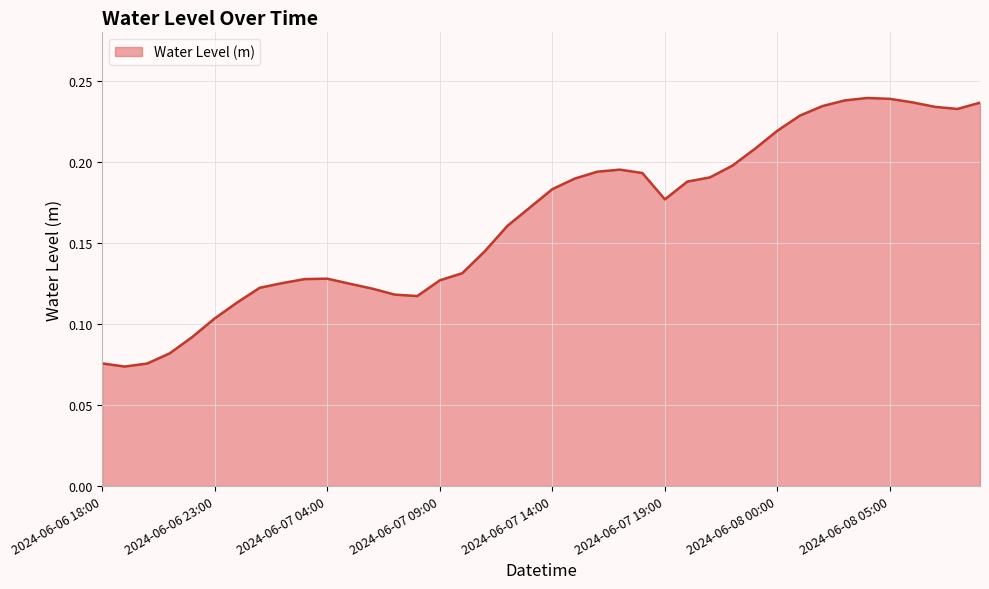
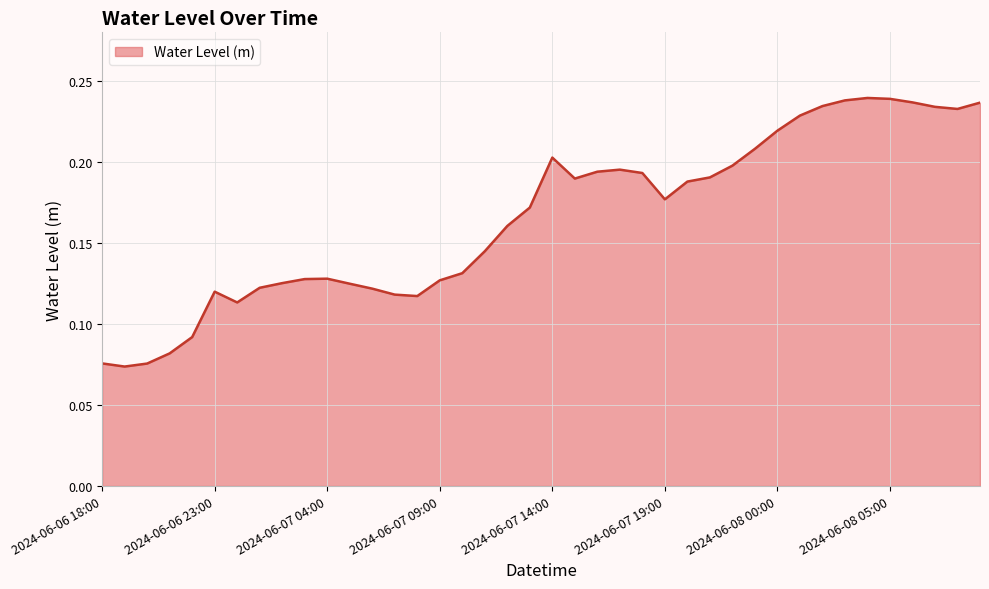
  {
    "2024-06-06 18:00": 0.076,
-   "2024-06-06 23:00": 0.103,
+   "2024-06-06 23:00": 0.120,
    "2024-06-07 04:00": 0.128,
    "2024-06-07 09:00": 0.127,
-   "2024-06-07 14:00": 0.183,
+   "2024-06-07 14:00": 0.203,
    "2024-06-07 19:00": 0.177,
    "2024-06-08 00:00": 0.219,
    "2024-06-08 05:00": 0.239
  }
